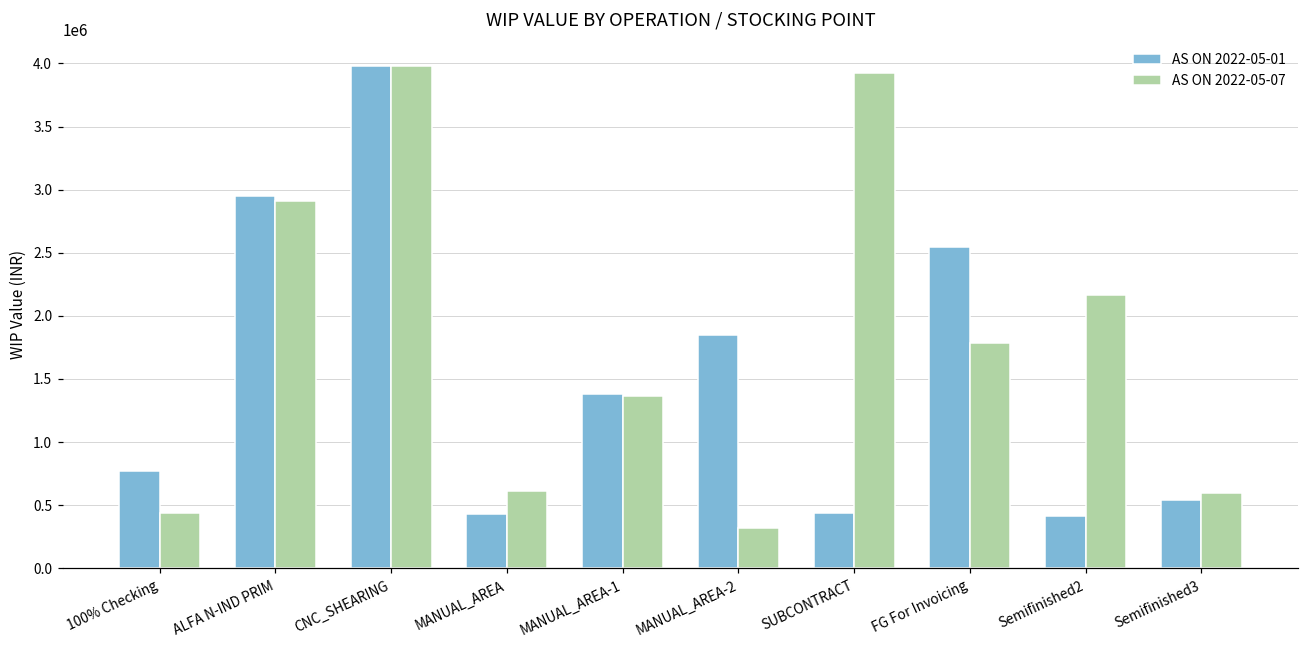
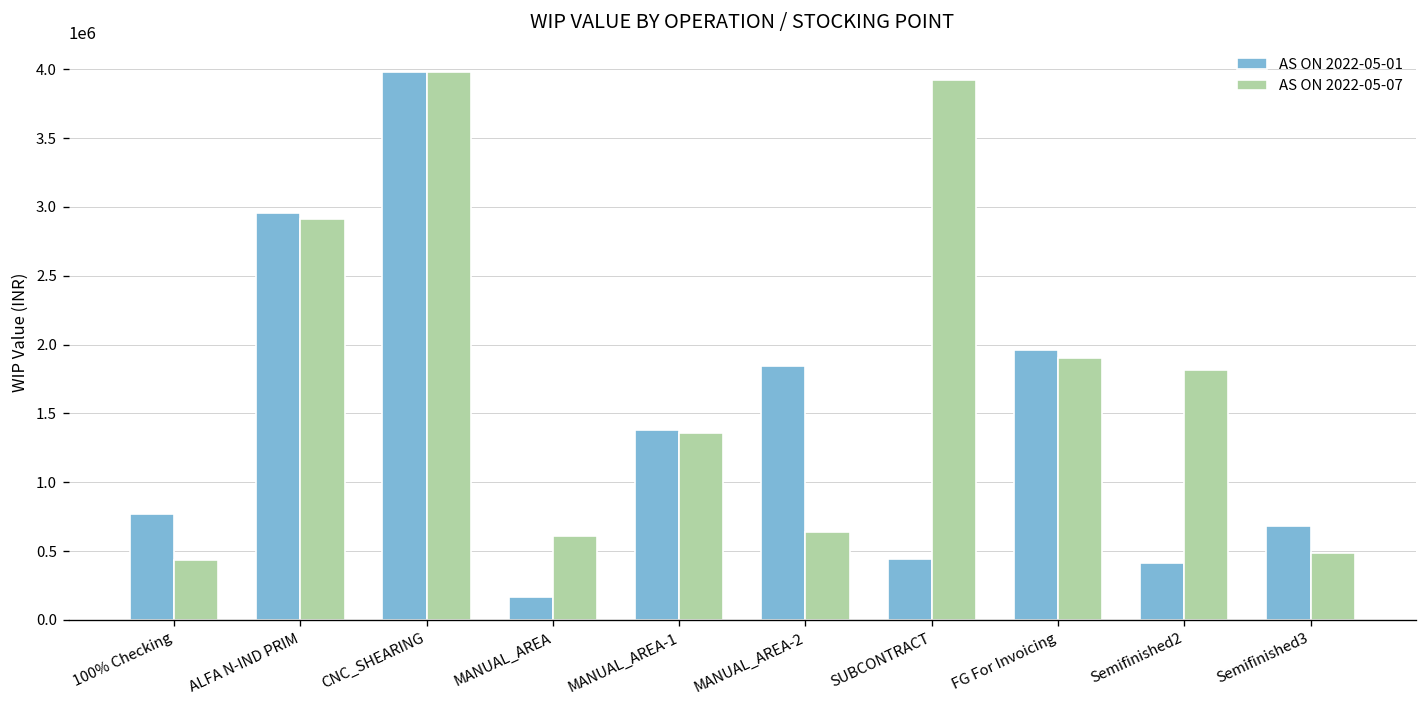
  {
    "AS ON 2022-05-01": {
      "100% Checking": 770000,
      "ALFA N-IND PRIM": 2950000,
      "CNC_SHEARING": 3980000,
-     "MANUAL_AREA": 430000,
+     "MANUAL_AREA": 170000,
      "MANUAL_AREA-1": 1380000,
      "MANUAL_AREA-2": 1850000,
      "SUBCONTRACT": 440000,
-     "FG For Invoicing": 2540000,
+     "FG For Invoicing": 1960000,
      "Semifinished2": 410000,
-     "Semifinished3": 540000
+     "Semifinished3": 680000
    },
    "AS ON 2022-05-07": {
      "100% Checking": 440000,
      "ALFA N-IND PRIM": 2910000,
      "CNC_SHEARING": 3980000,
      "MANUAL_AREA": 610000,
      "MANUAL_AREA-1": 1360000,
-     "MANUAL_AREA-2": 320000,
+     "MANUAL_AREA-2": 640000,
      "SUBCONTRACT": 3920000,
-     "FG For Invoicing": 1790000,
-     "Semifinished2": 2170000,
-     "Semifinished3": 600000
+     "FG For Invoicing": 1910000,
+     "Semifinished2": 1820000,
+     "Semifinished3": 490000
    }
  }
